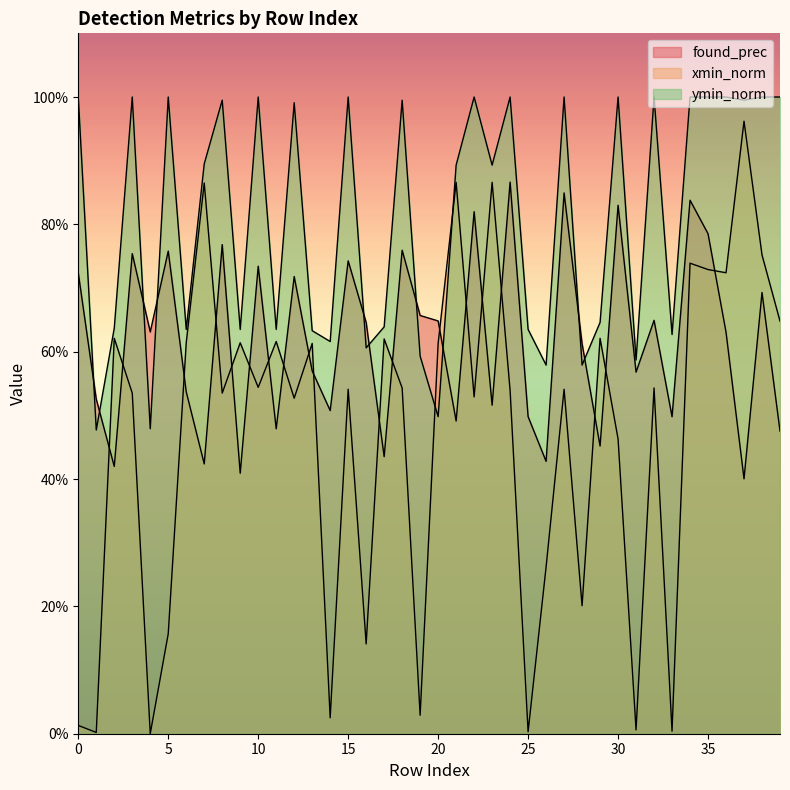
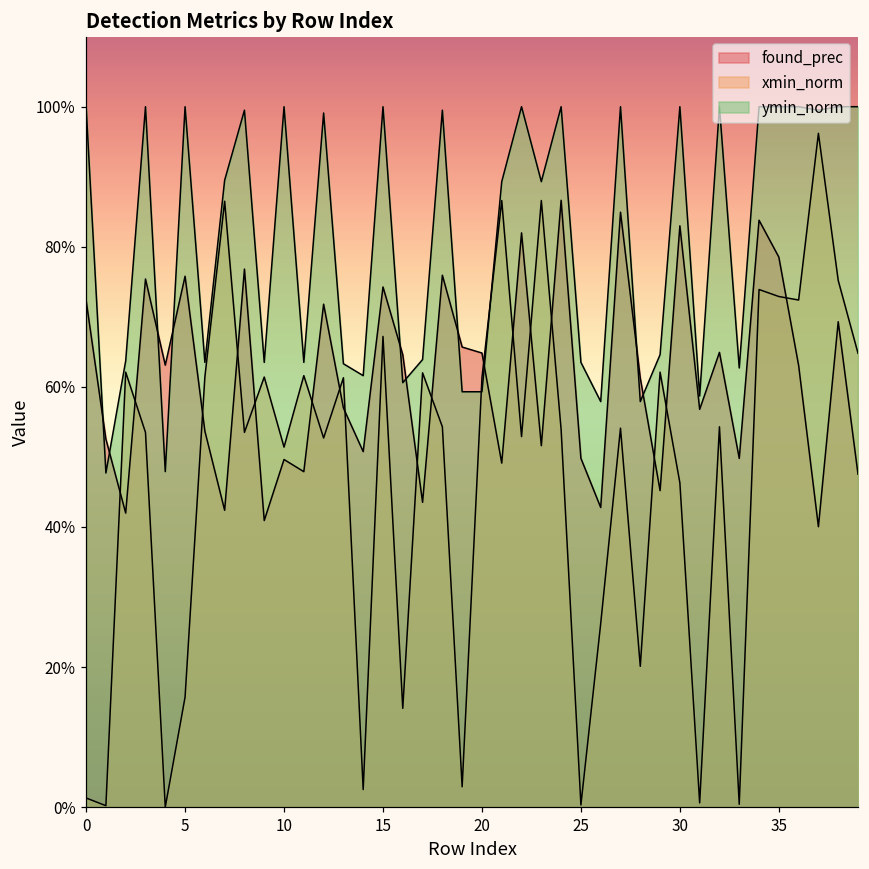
  {
    "found_prec": {
      "0": "72%",
      "5": "76%",
-     "10": "73%",
+     "10": "50%",
      "15": "74%",
      "20": "65%",
      "25": "50%",
      "30": "83%",
      "35": "79%"
    },
    "xmin_norm": {
      "0": "1%",
      "5": "16%",
-     "10": "54%",
-     "15": "54%",
+     "10": "51%",
+     "15": "67%",
      "20": "61%",
      "25": "0%",
      "30": "46%",
      "35": "73%"
    },
    "ymin_norm": {
      "0": "100%",
      "5": "100%",
      "10": "100%",
      "15": "100%",
-     "20": "50%",
+     "20": "59%",
      "25": "64%",
      "30": "100%"
    }
  }
